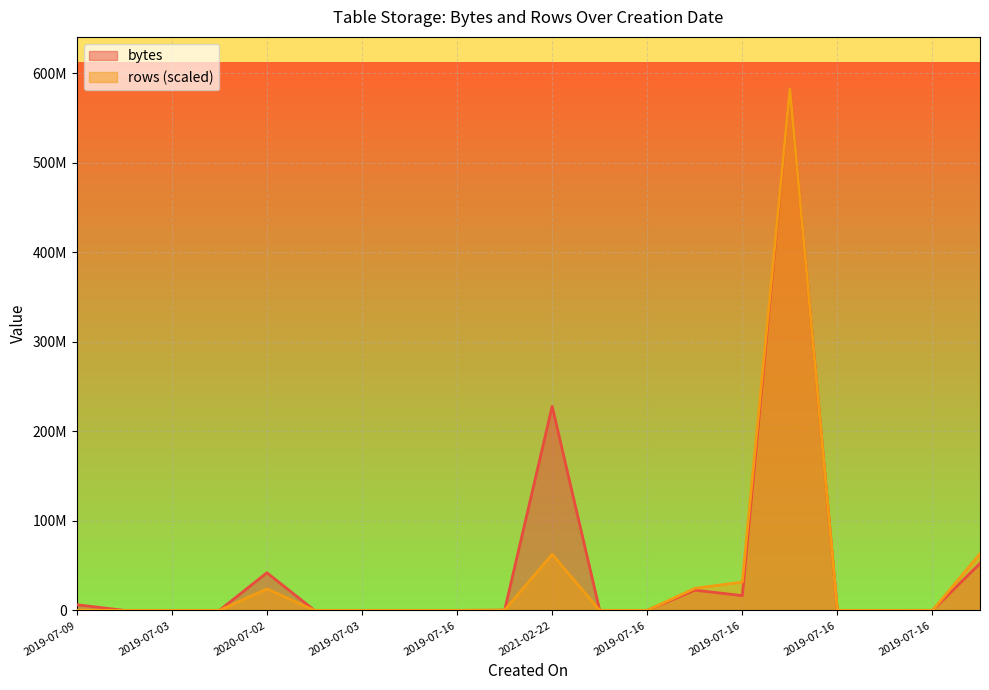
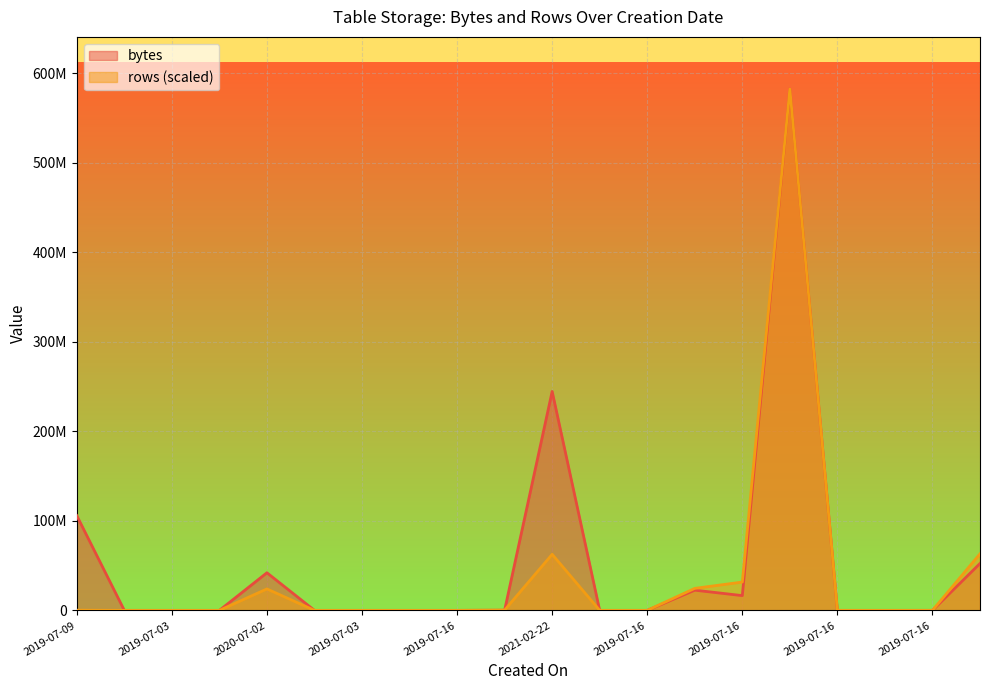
  {
    "bytes": {
-     "2019-07-09": 10000000,
+     "2019-07-09": 110000000,
      "2020-07-02": 40000000,
-     "2021-02-22": 230000000
+     "2021-02-22": 240000000
    },
    "rows (scaled)": {
      "2019-07-09": 0,
      "2020-07-02": 20000000,
      "2021-02-22": 60000000
    }
  }
